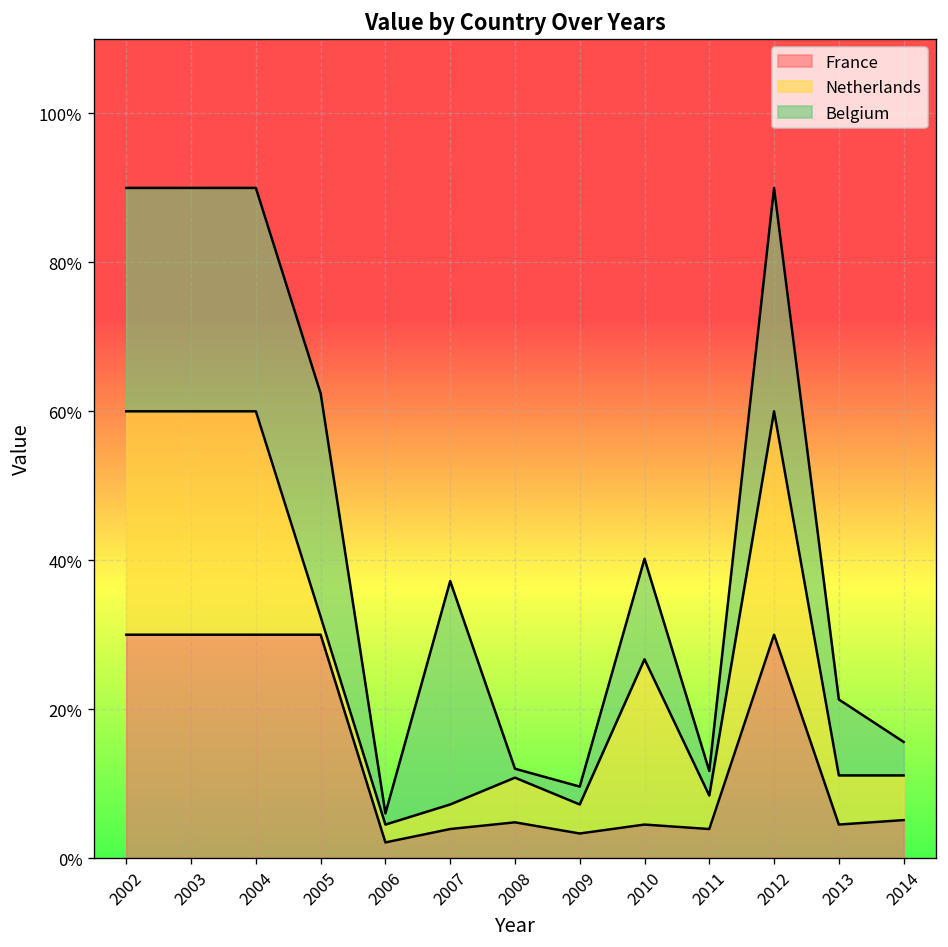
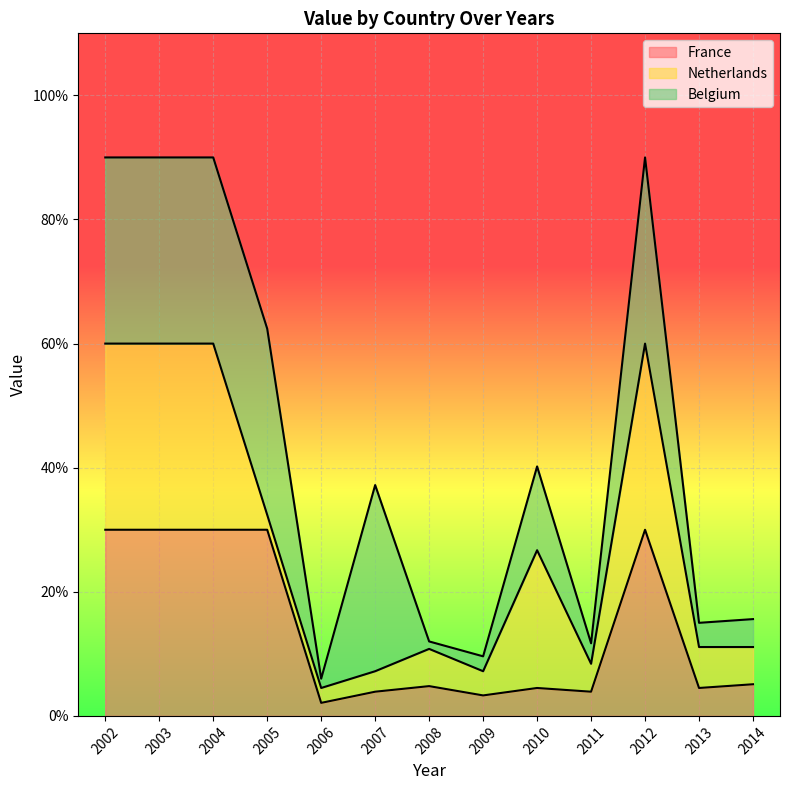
  {
    "France": {
      "2002": "30%",
      "2003": "30%",
      "2004": "30%",
      "2005": "30%",
      "2006": "2%",
      "2007": "4%",
      "2008": "5%",
      "2009": "3%",
      "2010": "5%",
      "2011": "4%",
      "2012": "30%",
      "2013": "5%",
      "2014": "5%"
    },
    "Netherlands": {
      "2002": "30%",
      "2003": "30%",
      "2004": "30%",
      "2005": "2%",
      "2006": "2%",
      "2007": "3%",
      "2008": "6%",
      "2009": "4%",
      "2010": "22%",
      "2011": "4%",
      "2012": "30%",
      "2013": "7%",
      "2014": "6%"
    },
    "Belgium": {
      "2002": "30%",
      "2003": "30%",
      "2004": "30%",
      "2005": "30%",
      "2006": "2%",
      "2007": "30%",
      "2008": "1%",
      "2009": "2%",
      "2010": "14%",
      "2011": "3%",
      "2012": "30%",
-     "2013": "10%",
+     "2013": "4%",
      "2014": "5%"
    }
  }
